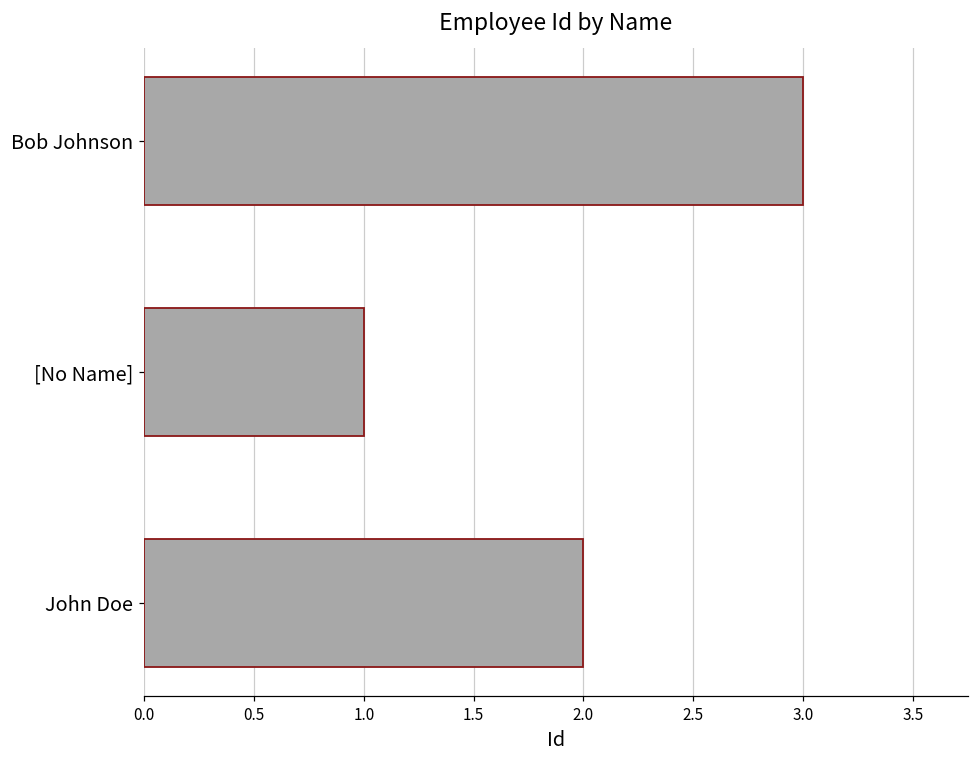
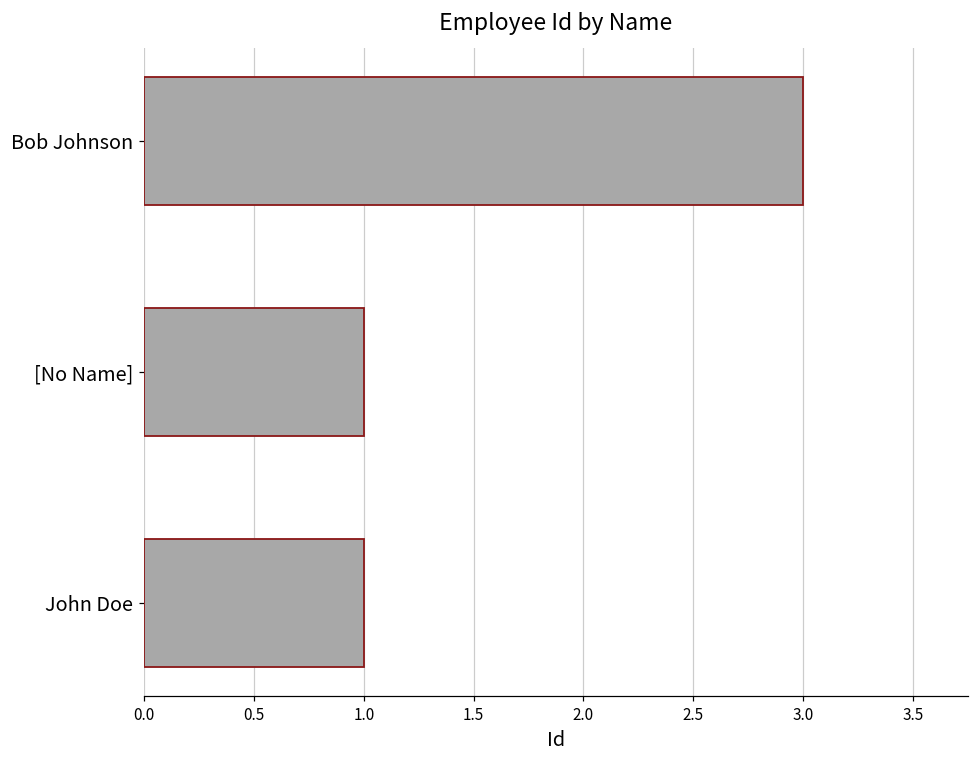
  {
    "Bob Johnson": 3,
    "[No Name]": 1,
-   "John Doe": 2
+   "John Doe": 1
  }
